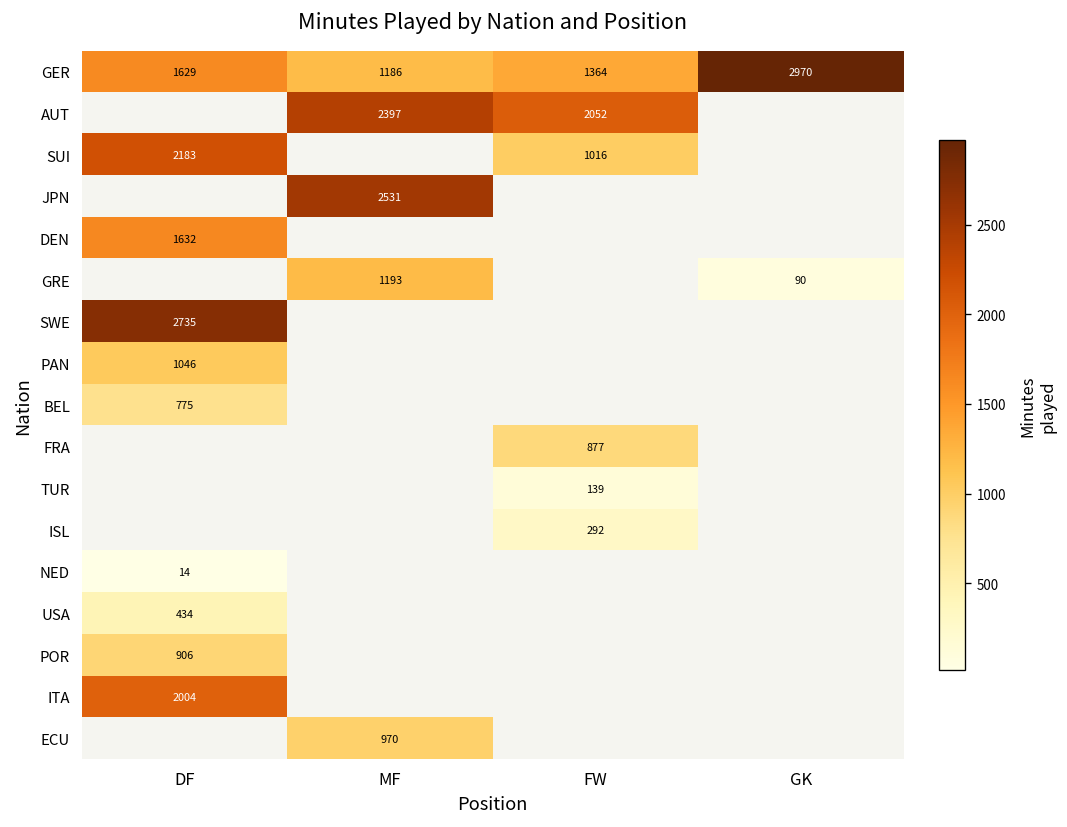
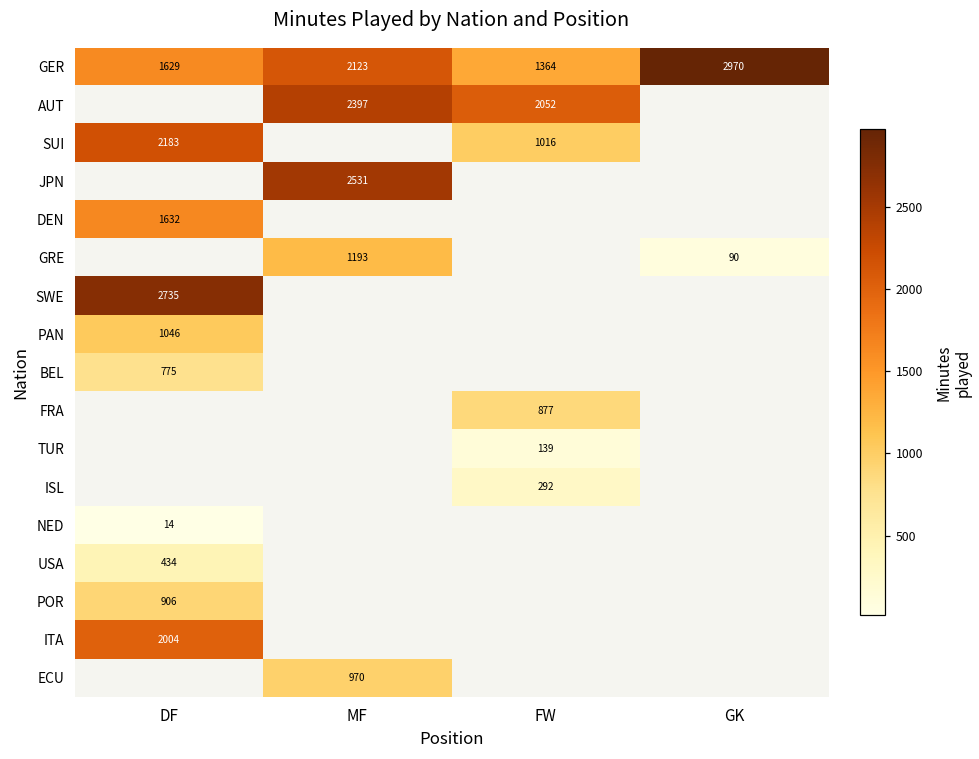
  {
    "GER": {
      "DF": 1629,
-     "MF": 1186,
+     "MF": 2123,
      "FW": 1364,
      "GK": 2970
    },
    "AUT": {
      "MF": 2397,
      "FW": 2052
    },
    "SUI": {
      "DF": 2183,
      "FW": 1016
    },
    "JPN": {
      "MF": 2531
    },
    "DEN": {
      "DF": 1632
    },
    "GRE": {
      "MF": 1193,
      "GK": 90
    },
    "SWE": {
      "DF": 2735
    },
    "PAN": {
      "DF": 1046
    },
    "BEL": {
      "DF": 775
    },
    "FRA": {
      "FW": 877
    },
    "TUR": {
      "FW": 139
    },
    "ISL": {
      "FW": 292
    },
    "NED": {
      "DF": 14
    },
    "USA": {
      "DF": 434
    },
    "POR": {
      "DF": 906
    },
    "ITA": {
      "DF": 2004
    },
    "ECU": {
      "MF": 970
    }
  }
